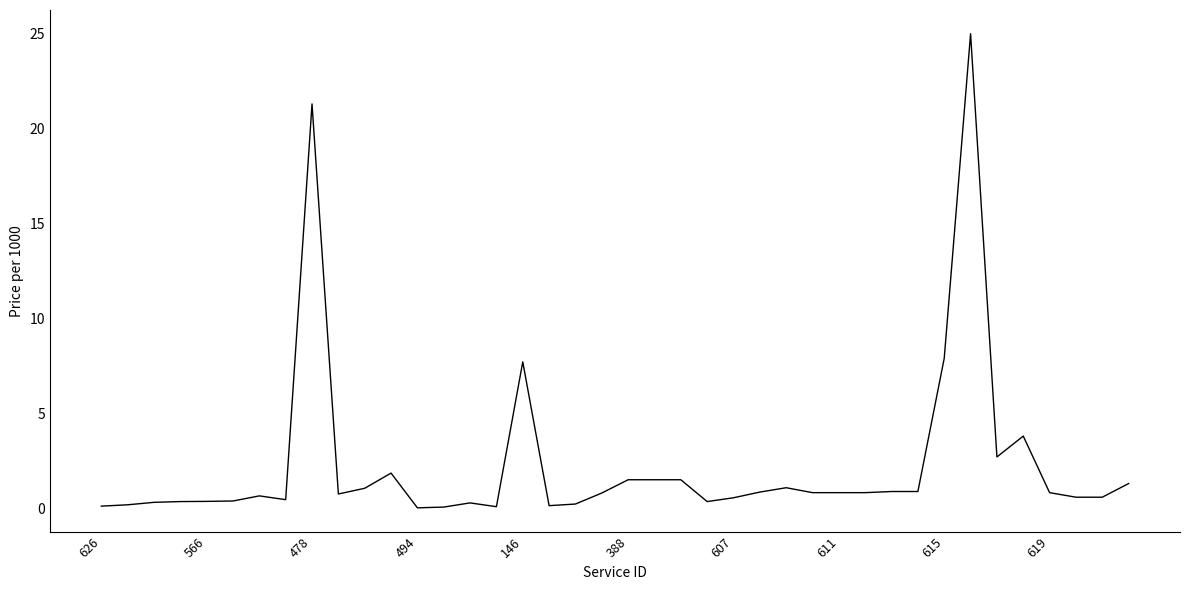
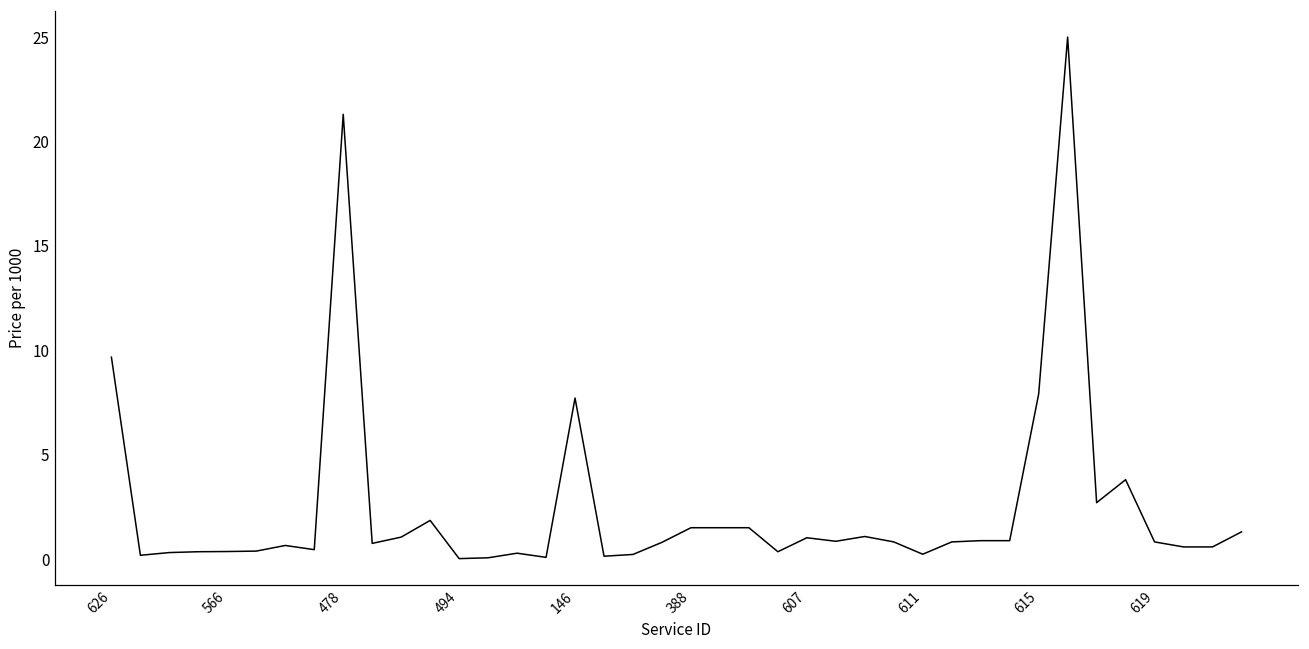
  {
-   "626": 0.1,
+   "626": 9.7,
    "566": 0.4,
    "478": 21.3,
    "494": 0.0,
    "146": 7.7,
    "388": 1.5,
-   "607": 0.6,
-   "611": 0.8,
+   "607": 1.0,
+   "611": 0.2,
    "615": 7.9,
    "619": 0.8
  }
